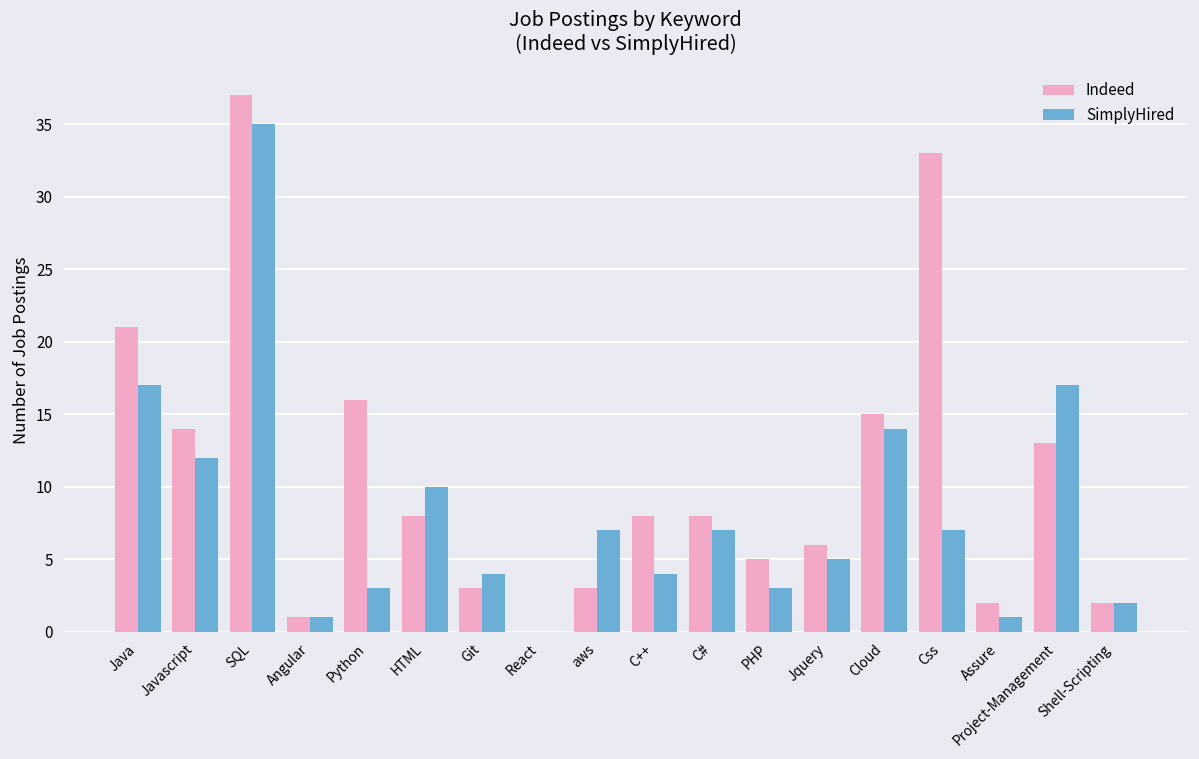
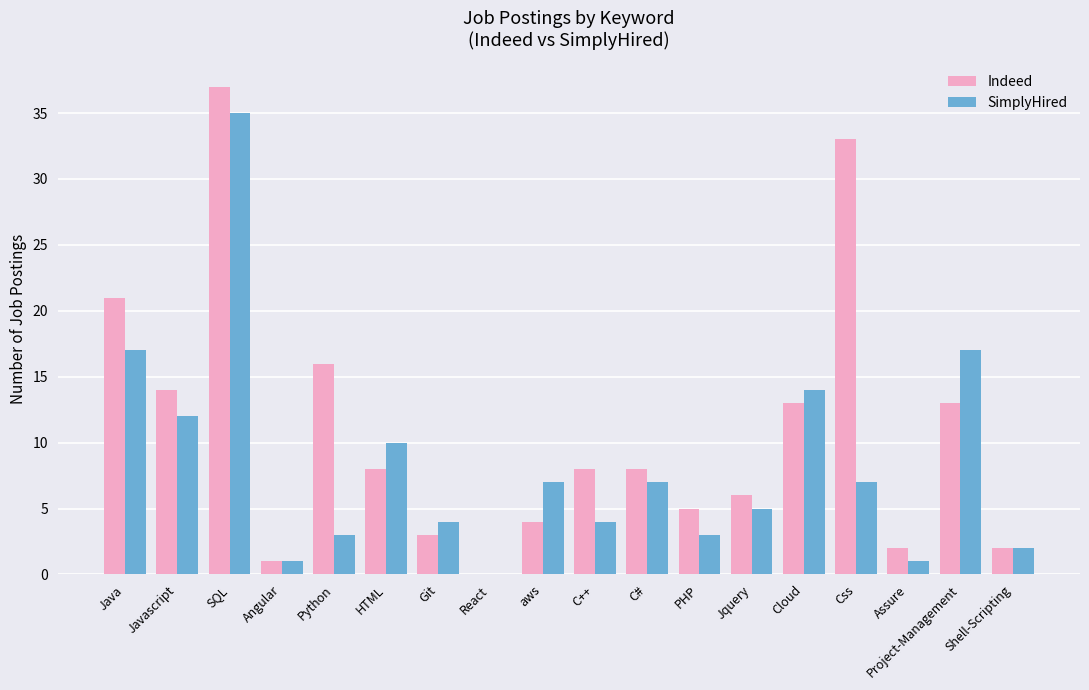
  {
    "Indeed": {
      "Java": 21,
      "Javascript": 14,
      "SQL": 37,
      "Angular": 1,
      "Python": 16,
      "HTML": 8,
      "Git": 3,
      "React": 0,
-     "aws": 3,
+     "aws": 4,
      "C++": 8,
      "C#": 8,
      "PHP": 5,
      "Jquery": 6,
-     "Cloud": 15,
+     "Cloud": 13,
      "Css": 33,
      "Assure": 2,
      "Project-Management": 13,
      "Shell-Scripting": 2
    },
    "SimplyHired": {
      "Java": 17,
      "Javascript": 12,
      "SQL": 35,
      "Angular": 1,
      "Python": 3,
      "HTML": 10,
      "Git": 4,
      "React": 0,
      "aws": 7,
      "C++": 4,
      "C#": 7,
      "PHP": 3,
      "Jquery": 5,
      "Cloud": 14,
      "Css": 7,
      "Assure": 1,
      "Project-Management": 17,
      "Shell-Scripting": 2
    }
  }
